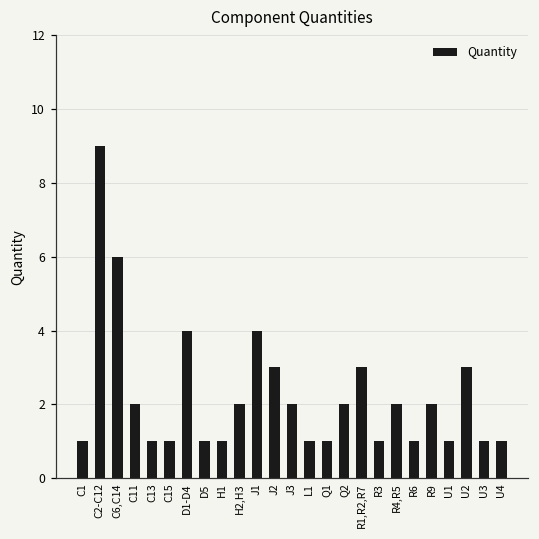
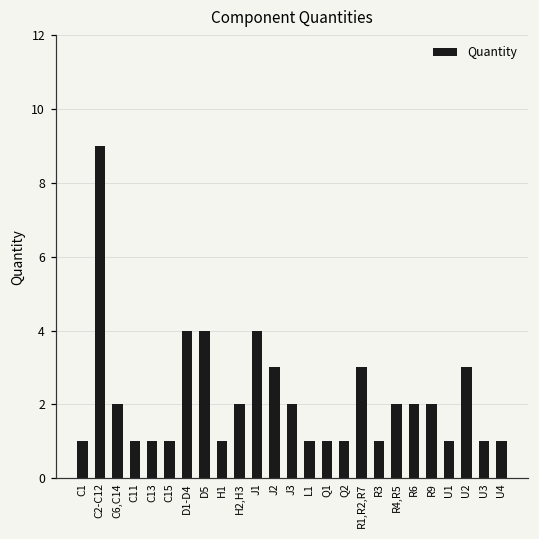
  {
    "C1": 1,
    "C2-C12": 9,
-   "C6,C14": 6,
-   "C11": 2,
+   "C6,C14": 2,
+   "C11": 1,
    "C13": 1,
    "C15": 1,
    "D1-D4": 4,
-   "D5": 1,
+   "D5": 4,
    "H1": 1,
    "H2,H3": 2,
    "J1": 4,
    "J2": 3,
    "J3": 2,
    "L1": 1,
    "Q1": 1,
-   "Q2": 2,
+   "Q2": 1,
    "R1,R2,R7": 3,
    "R3": 1,
    "R4,R5": 2,
-   "R6": 1,
+   "R6": 2,
    "R9": 2,
    "U1": 1,
    "U2": 3,
    "U3": 1,
    "U4": 1
  }
